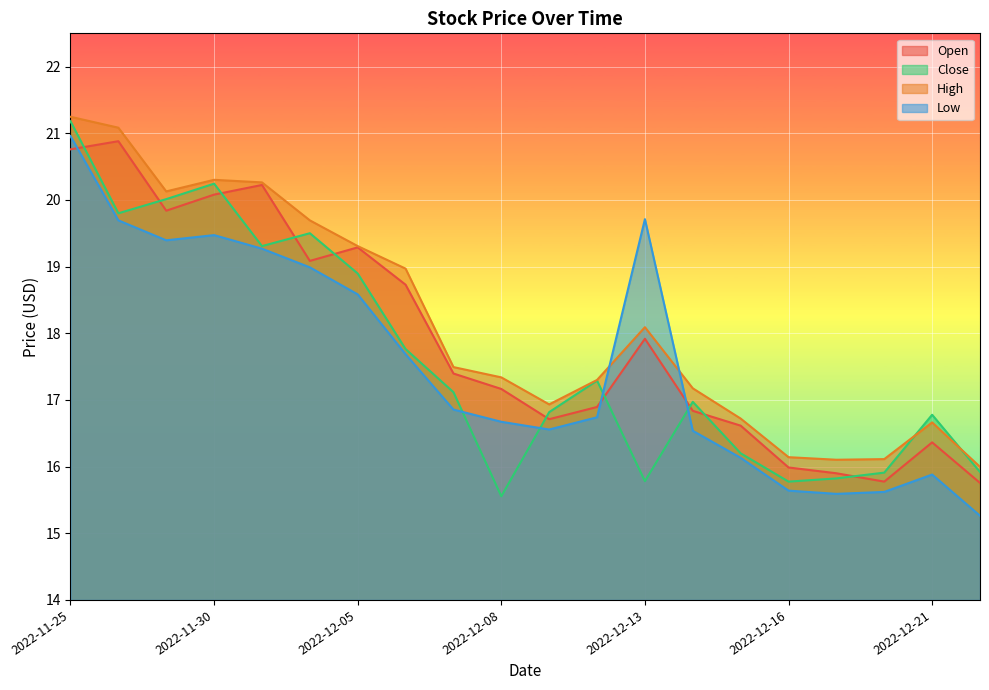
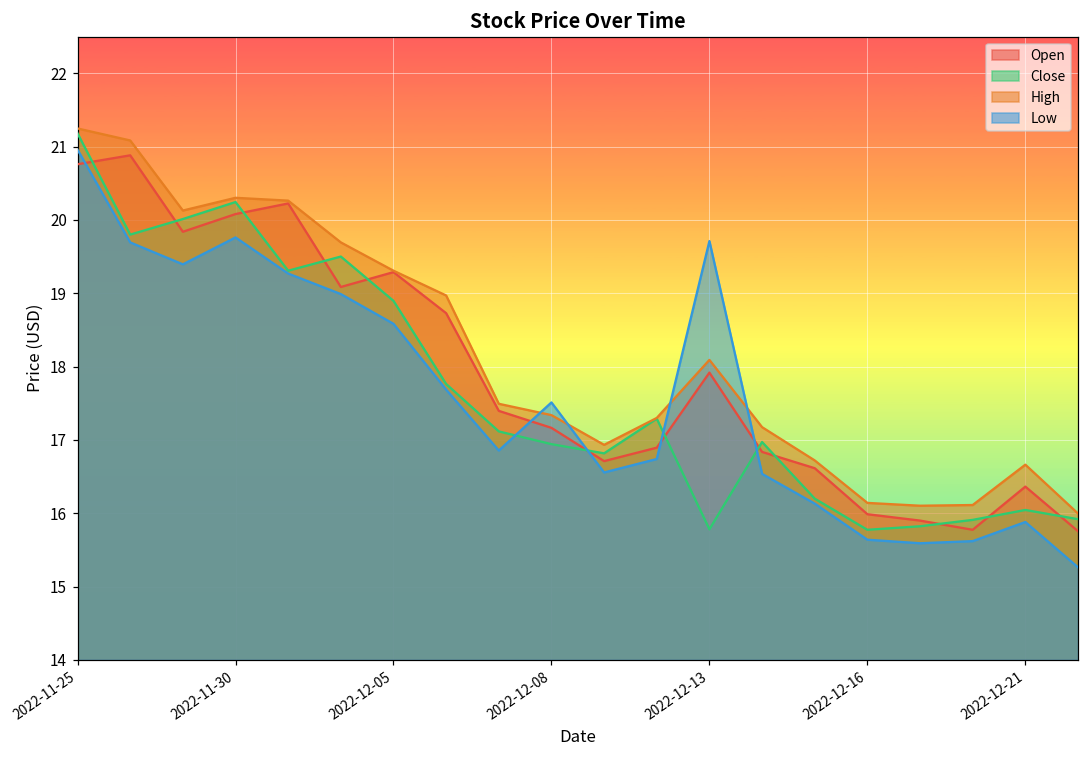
  {
    "Close": {
      "2022-11-25": 21.2,
      "2022-11-30": 20.2,
      "2022-12-05": 18.9,
-     "2022-12-08": 15.6,
+     "2022-12-08": 16.9,
      "2022-12-13": 15.8,
      "2022-12-16": 15.8,
-     "2022-12-21": 16.8
+     "2022-12-21": 16.0
    },
    "Low": {
      "2022-11-25": 21.0,
-     "2022-11-30": 19.5,
+     "2022-11-30": 19.8,
      "2022-12-05": 18.6,
-     "2022-12-08": 16.7,
+     "2022-12-08": 17.5,
      "2022-12-13": 19.7,
      "2022-12-16": 15.6,
      "2022-12-21": 15.9
    }
  }
